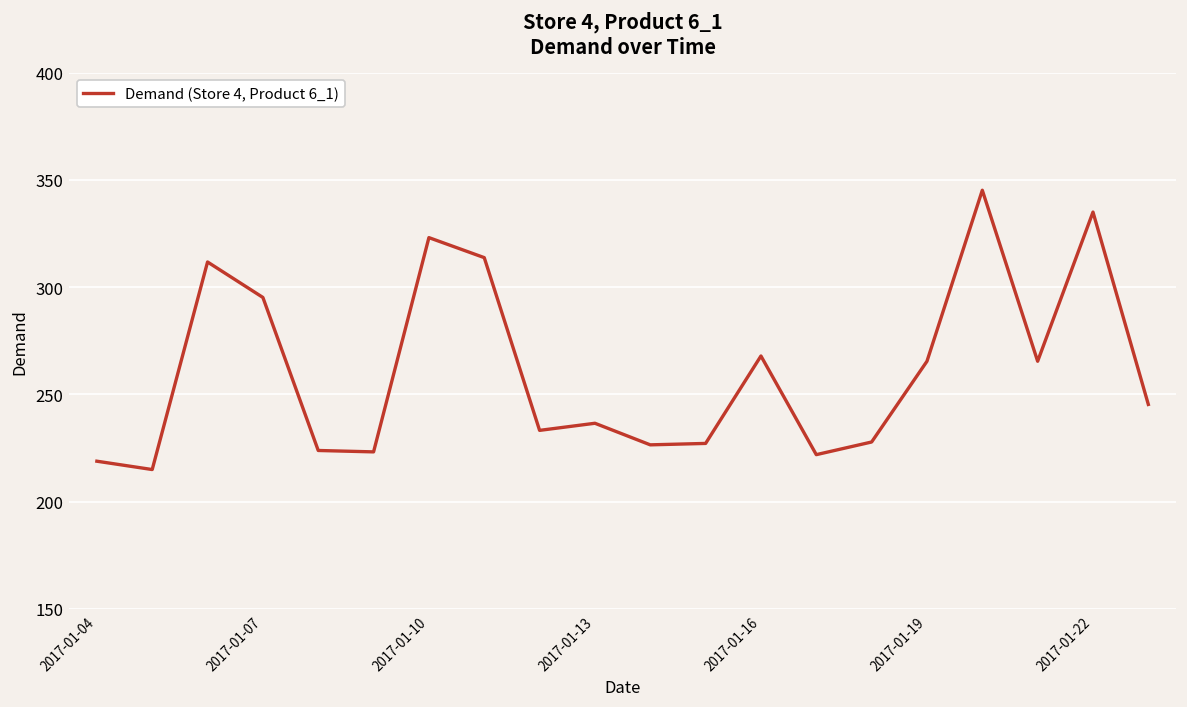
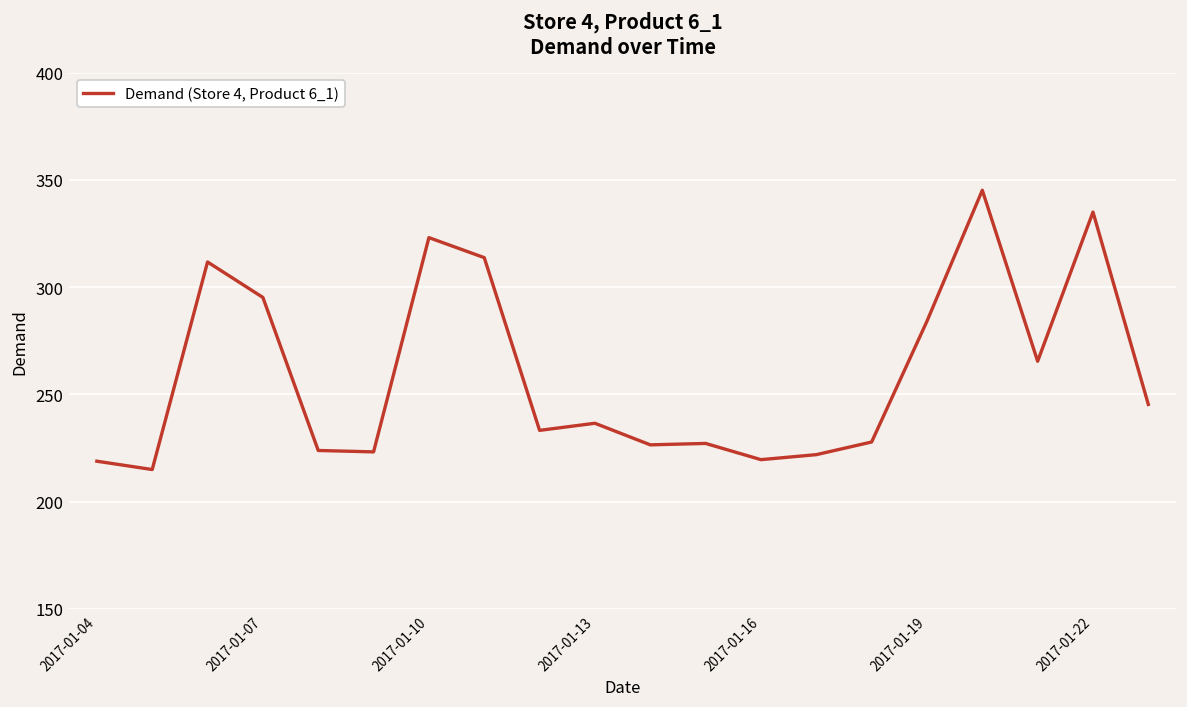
  {
    "2017-01-04": 219,
    "2017-01-07": 295,
    "2017-01-10": 323,
    "2017-01-13": 237,
-   "2017-01-16": 268,
-   "2017-01-19": 265,
+   "2017-01-16": 220,
+   "2017-01-19": 284,
    "2017-01-22": 335
  }
